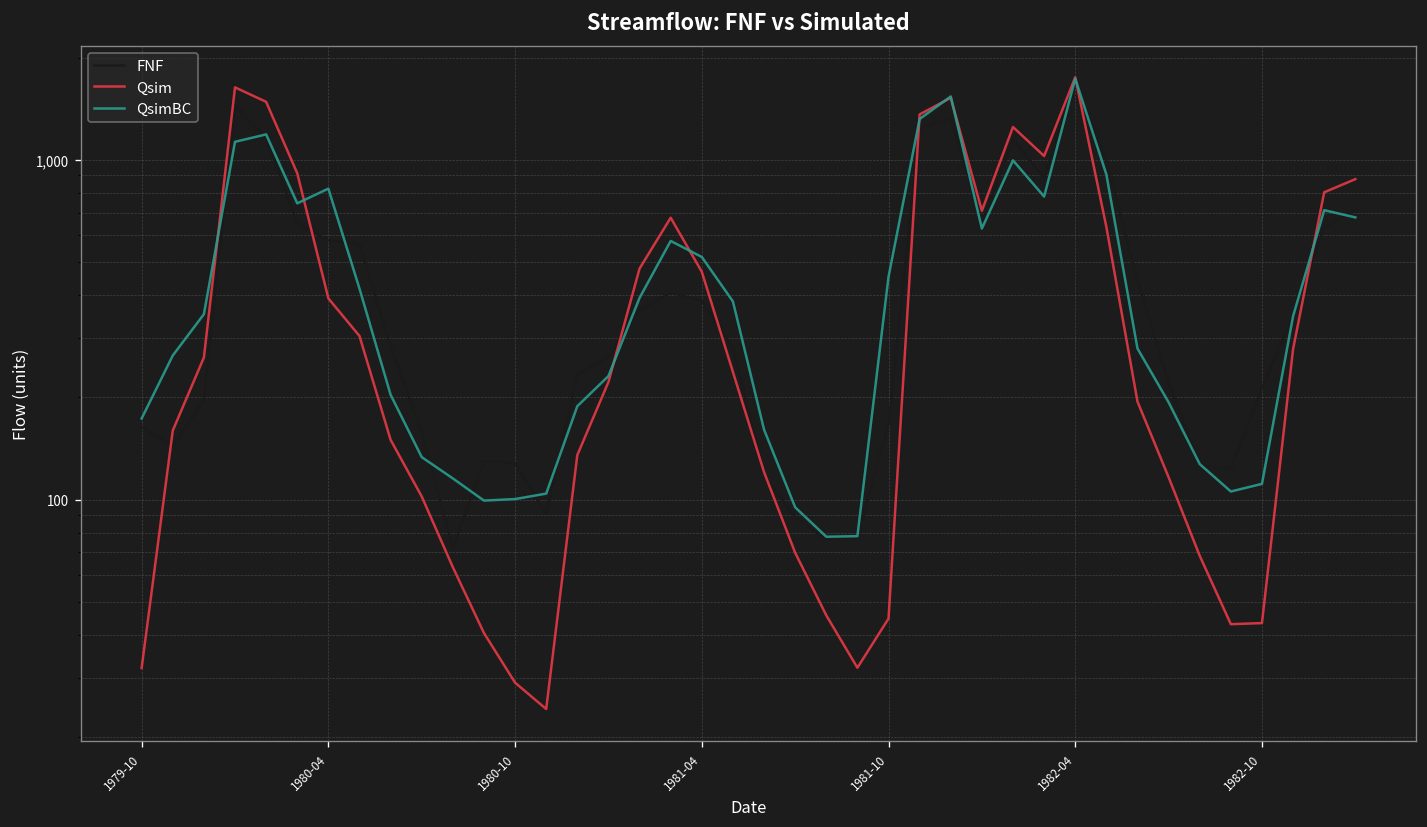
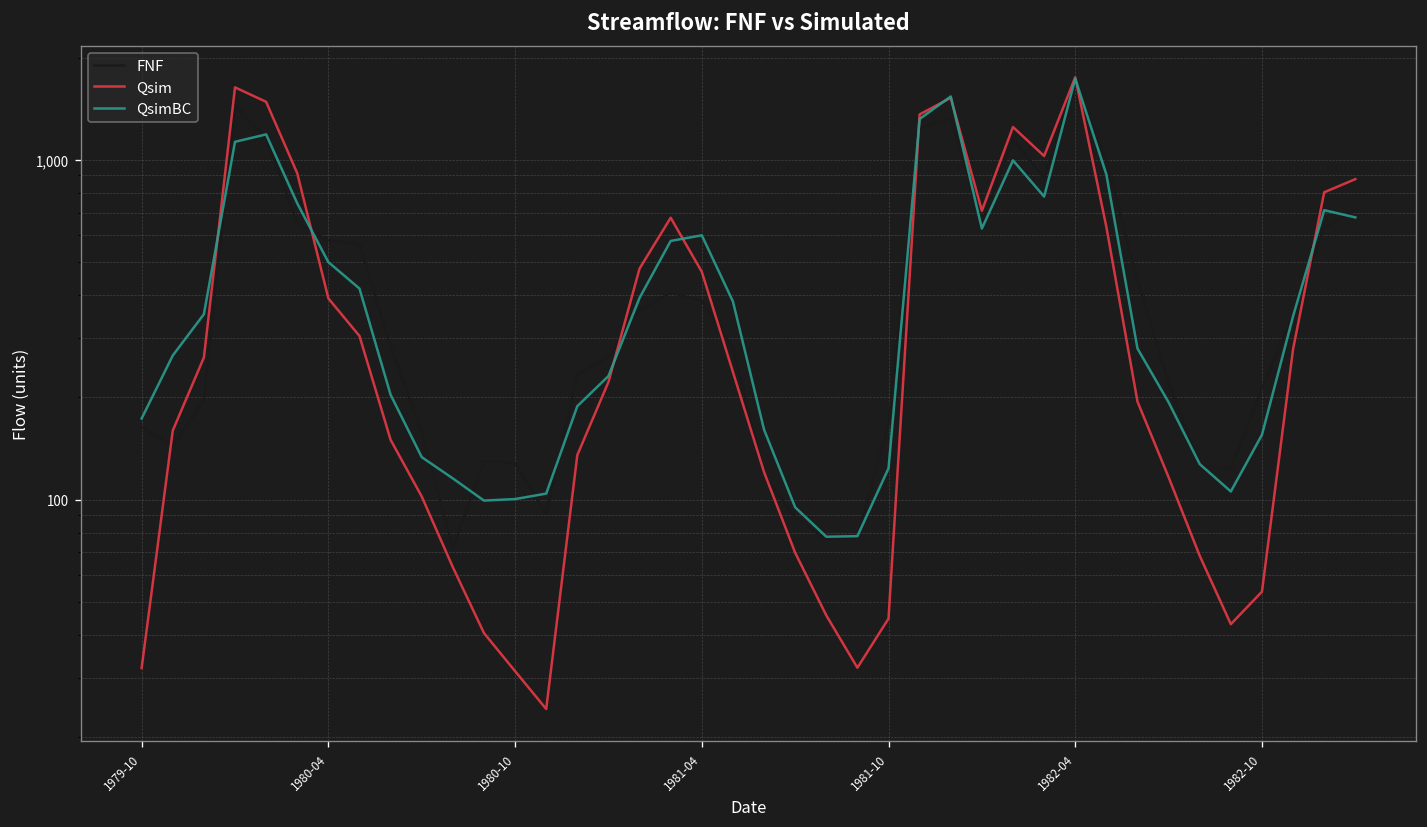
  {
    "FNF": {
      "1979-10": "160",
      "1980-04": "580",
      "1980-10": "130",
      "1981-04": "390",
      "1981-10": "170",
      "1982-04": "1,700",
      "1982-10": "210"
    },
    "Qsim": {
      "1979-10": "32",
      "1980-04": "390",
-     "1980-10": "29",
+     "1980-10": "31",
      "1981-04": "470",
      "1981-10": "45",
-     "1982-10": "43"
+     "1982-10": "54"
    },
    "QsimBC": {
      "1979-10": "170",
-     "1980-04": "820",
+     "1980-04": "500",
      "1980-10": "101",
-     "1981-04": "520",
-     "1981-10": "450",
-     "1982-10": "111"
+     "1981-04": "600",
+     "1981-10": "120",
+     "1982-10": "160"
    }
  }
